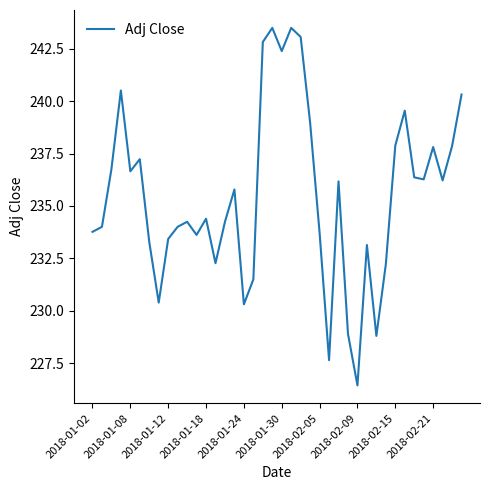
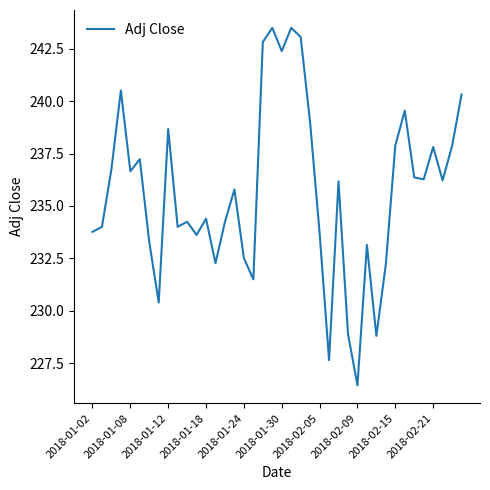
  {
    "2018-01-02": 233.8,
    "2018-01-08": 236.7,
-   "2018-01-12": 233.4,
+   "2018-01-12": 238.7,
    "2018-01-18": 234.4,
-   "2018-01-24": 230.3,
+   "2018-01-24": 232.5,
    "2018-01-30": 242.4,
    "2018-02-05": 233.7,
    "2018-02-09": 226.4,
    "2018-02-15": 237.9,
    "2018-02-21": 237.8
  }
